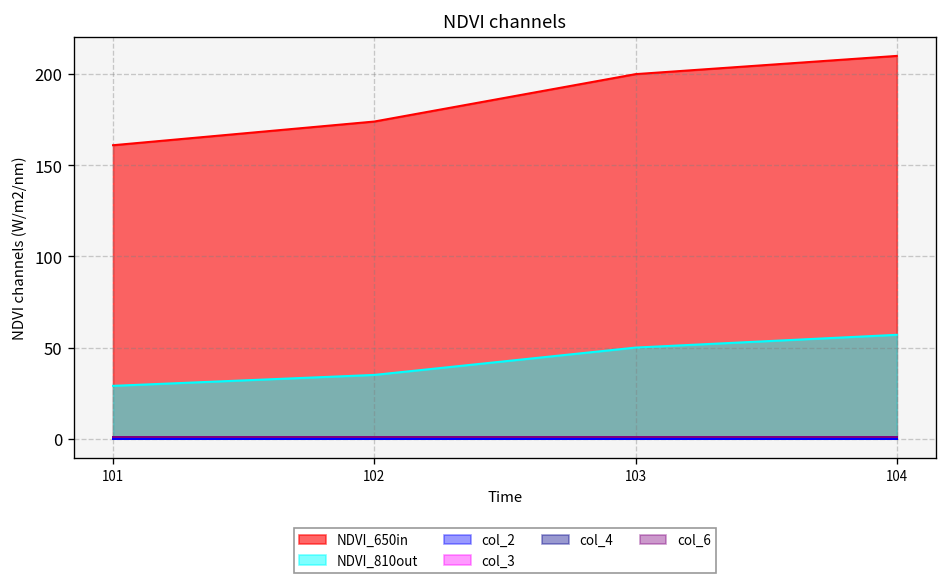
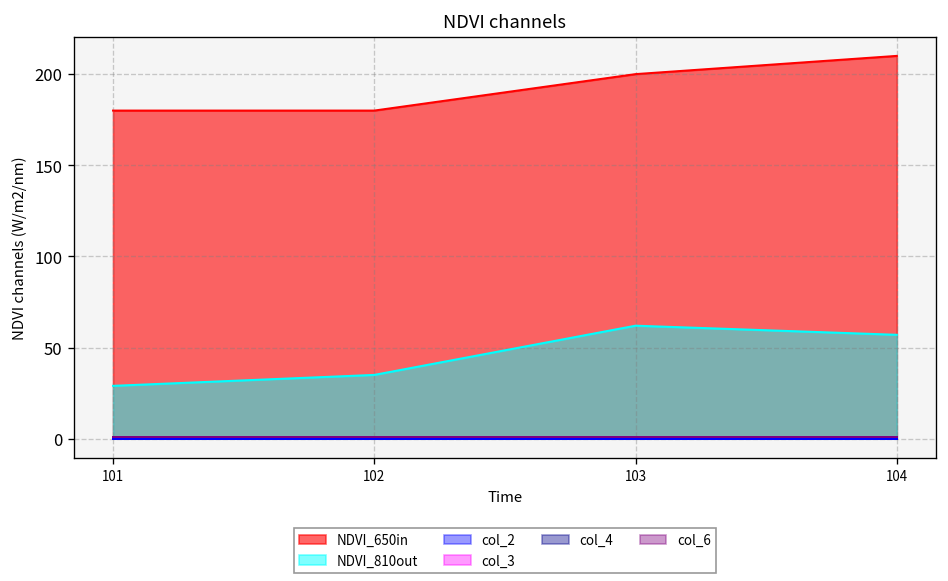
  {
    "NDVI_650in": {
-     "101": 161,
-     "102": 174,
+     "101": 180,
+     "102": 180,
      "103": 200,
      "104": 210
    },
    "NDVI_810out": {
      "101": 29,
      "102": 35,
-     "103": 50,
+     "103": 62,
      "104": 57
    }
  }
